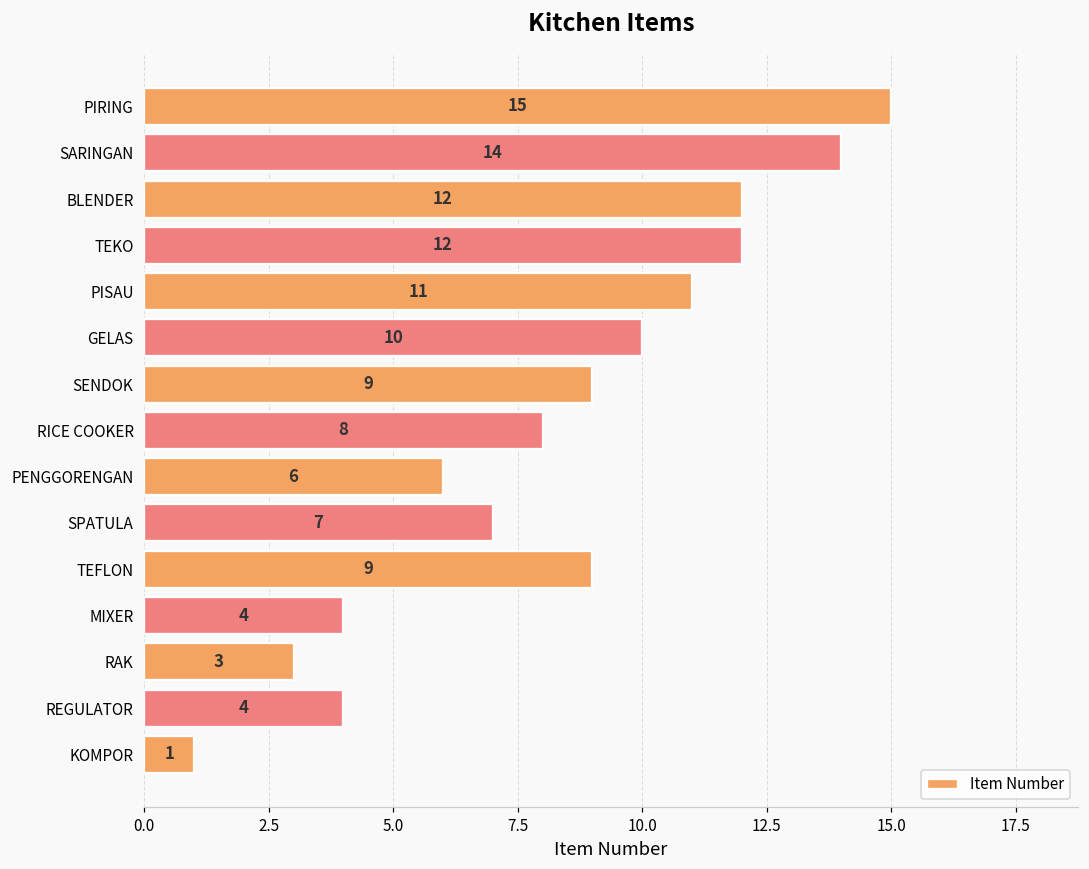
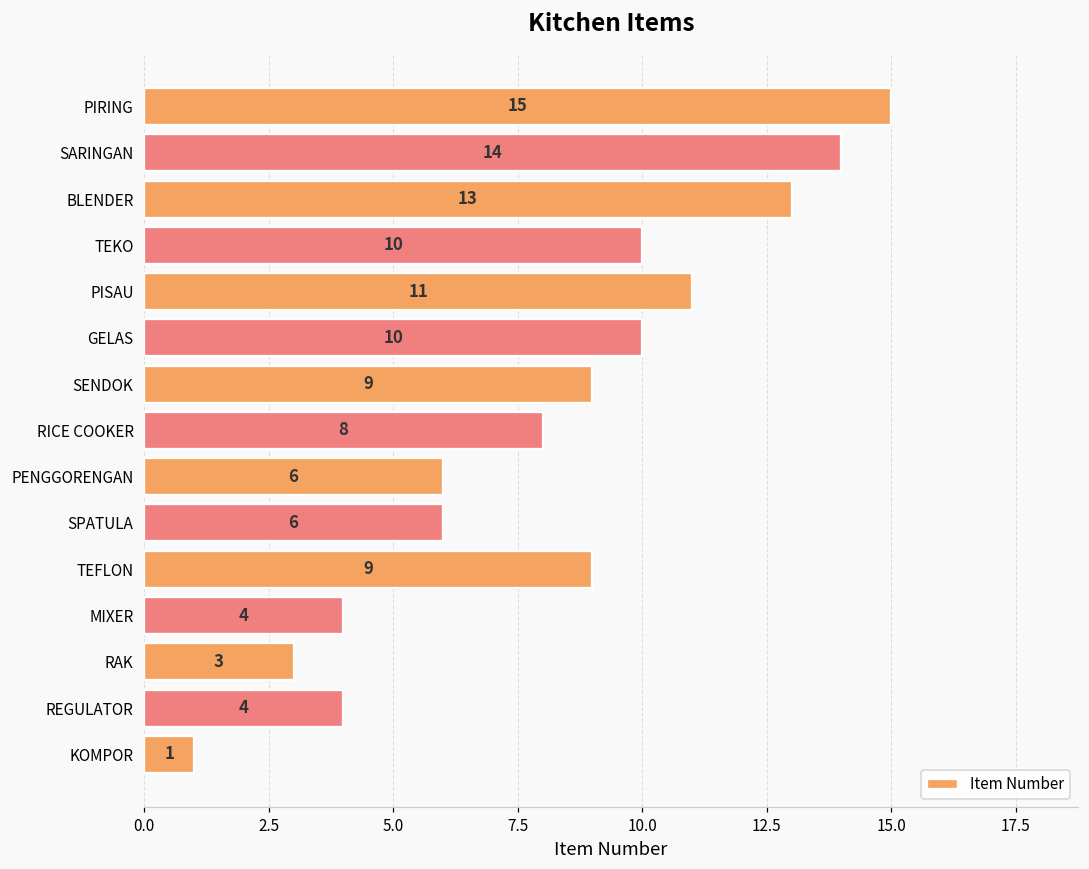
  {
    "PIRING": 15,
    "SARINGAN": 14,
-   "BLENDER": 12,
-   "TEKO": 12,
+   "BLENDER": 13,
+   "TEKO": 10,
    "PISAU": 11,
    "GELAS": 10,
    "SENDOK": 9,
    "RICE COOKER": 8,
    "PENGGORENGAN": 6,
-   "SPATULA": 7,
+   "SPATULA": 6,
    "TEFLON": 9,
    "MIXER": 4,
    "RAK": 3,
    "REGULATOR": 4,
    "KOMPOR": 1
  }
